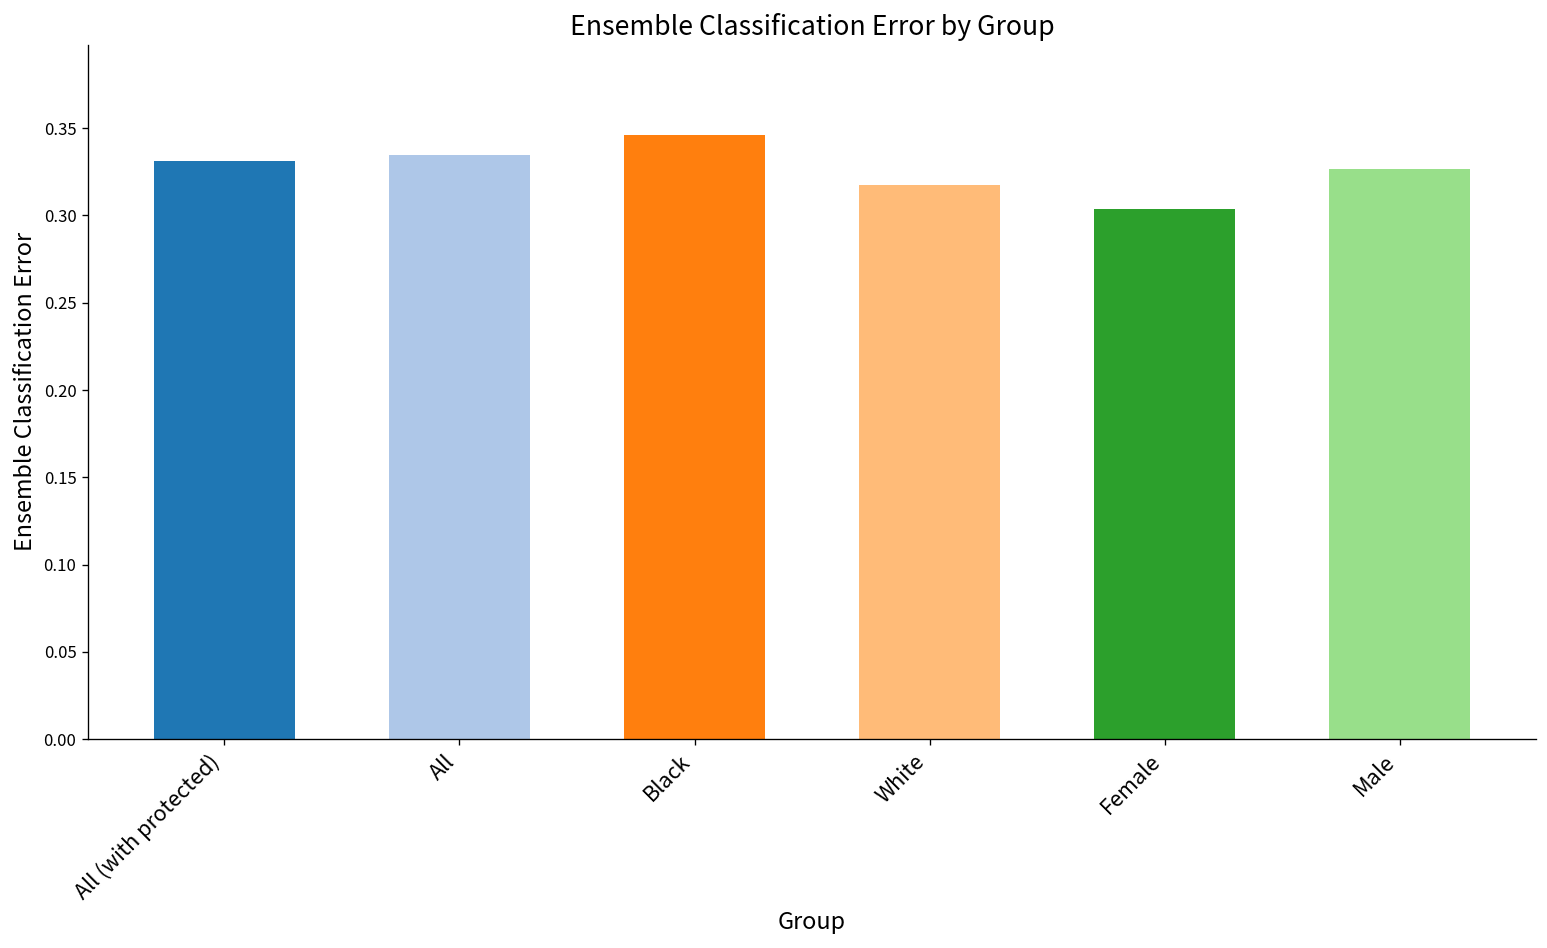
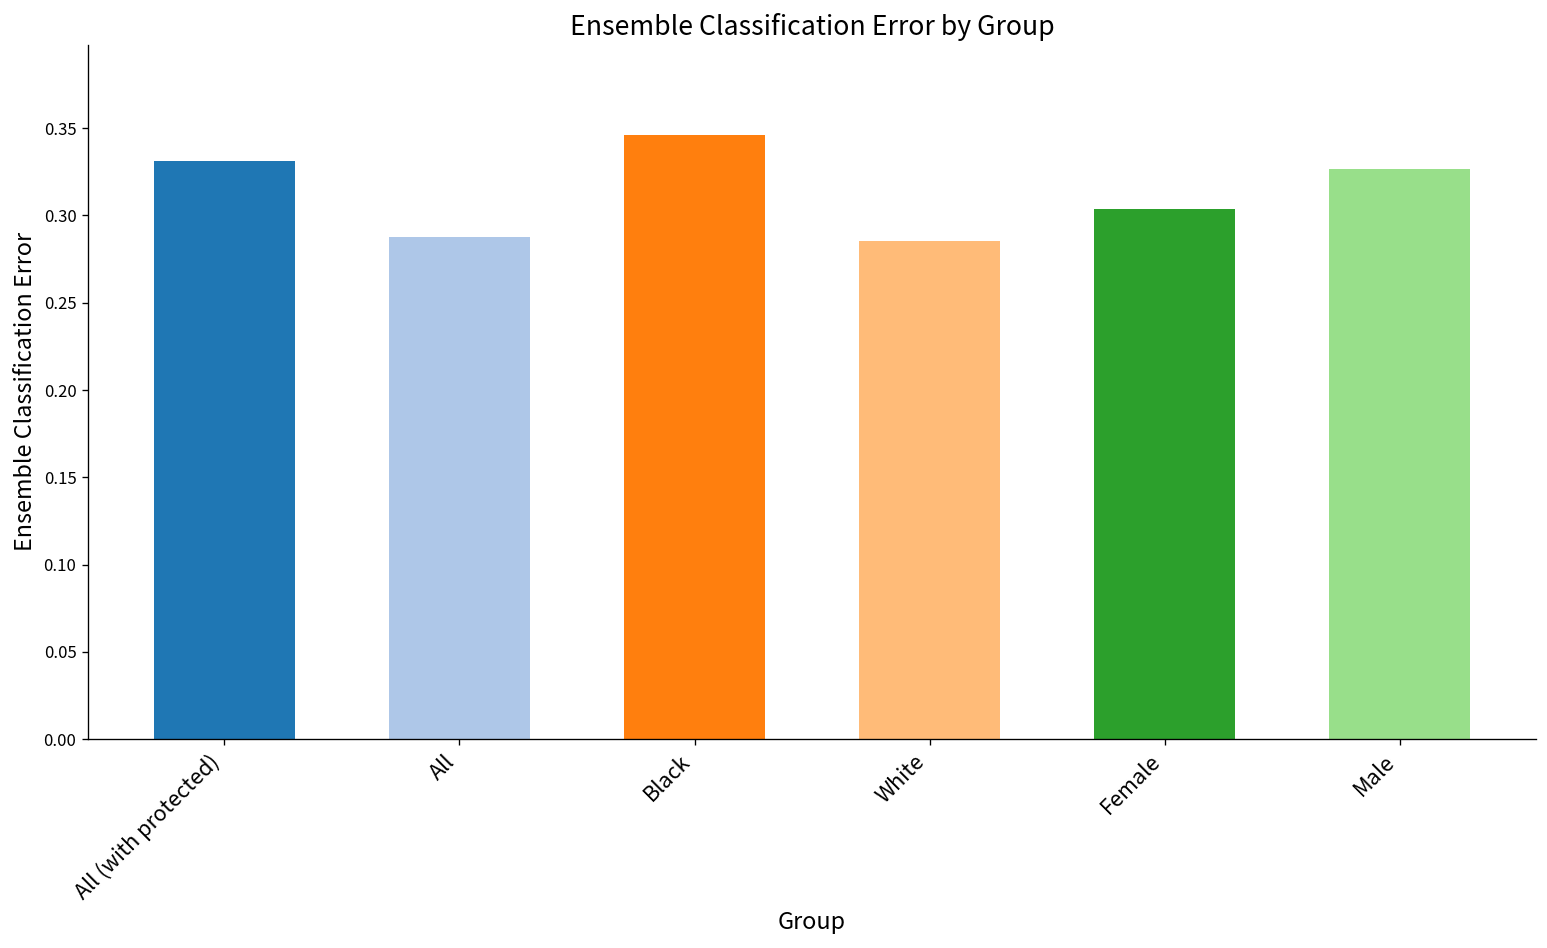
  {
    "All (with protected)": 0.331,
-   "All": 0.335,
+   "All": 0.288,
    "Black": 0.346,
-   "White": 0.318,
+   "White": 0.285,
    "Female": 0.304,
    "Male": 0.327
  }
